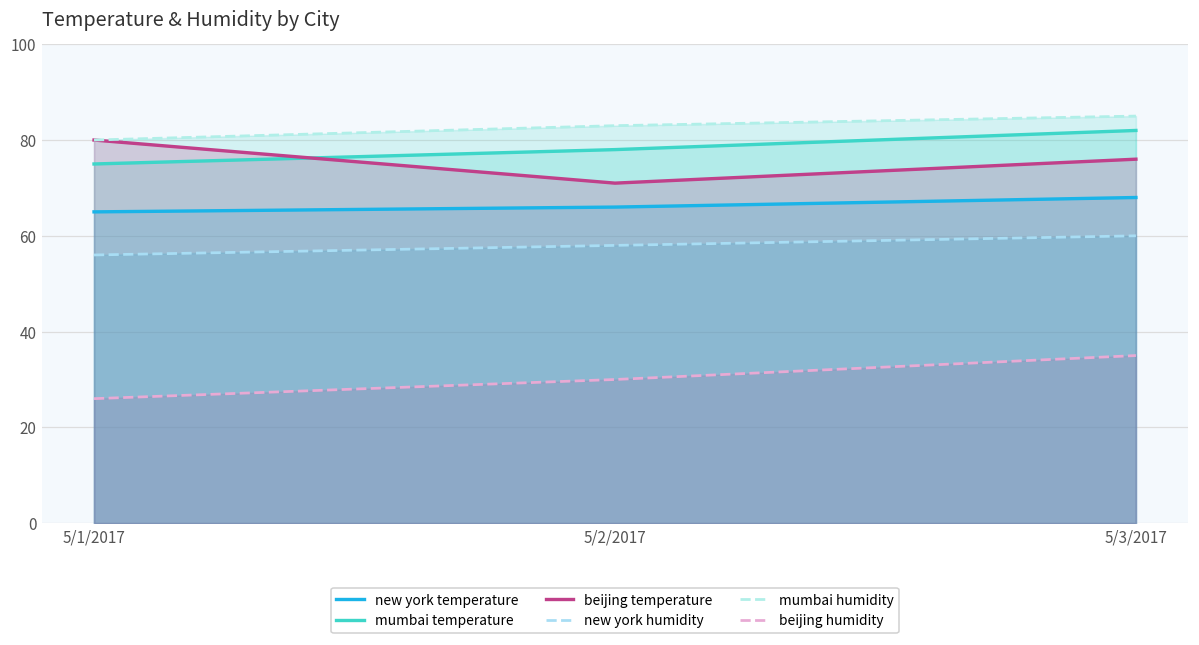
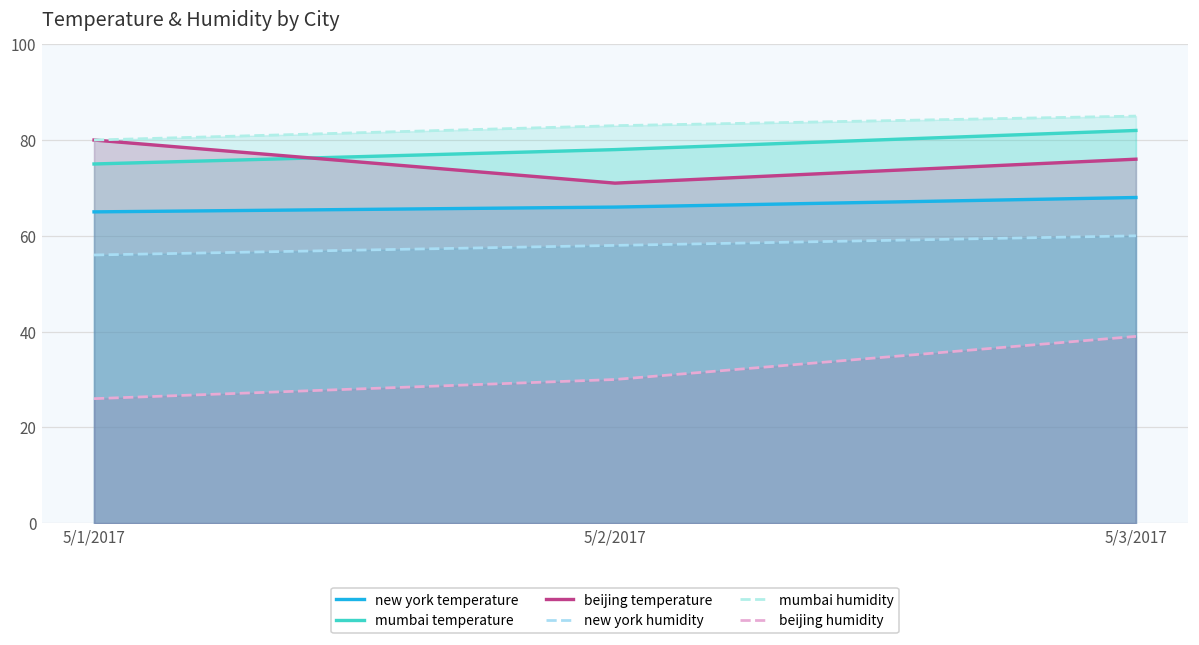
  {
    "beijing temperature": {
      "5/2/2017": 71,
      "5/3/2017": 76
    },
    "beijing humidity": {
      "5/1/2017": 26,
      "5/2/2017": 30,
-     "5/3/2017": 35
+     "5/3/2017": 39
    }
  }
